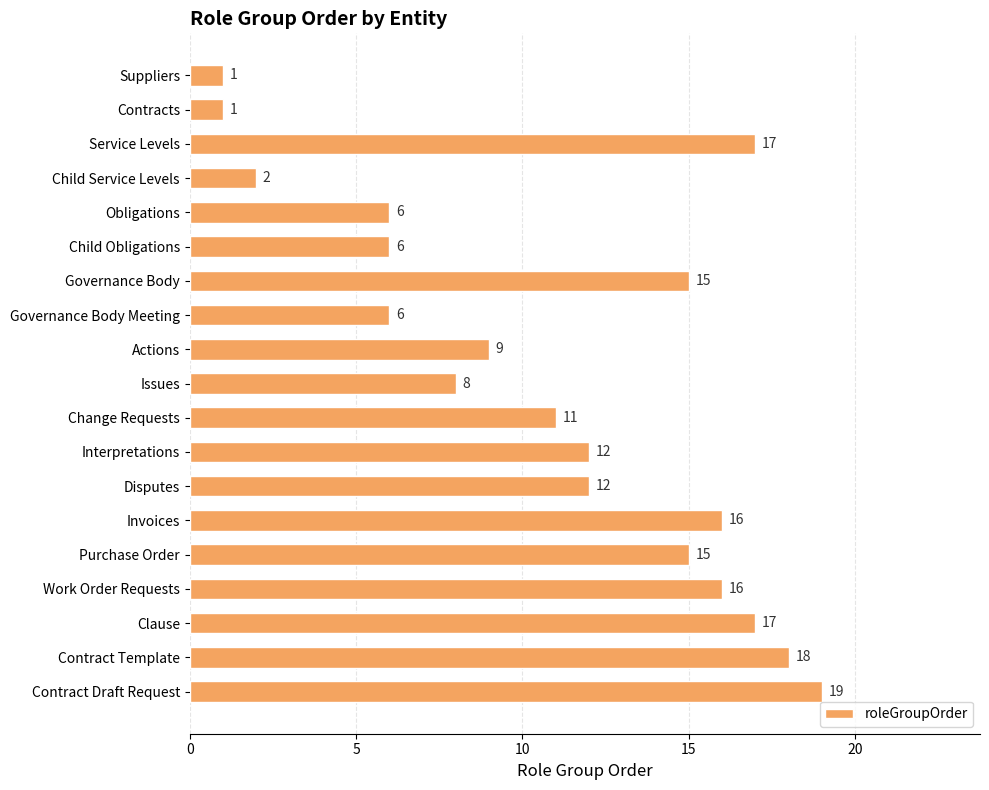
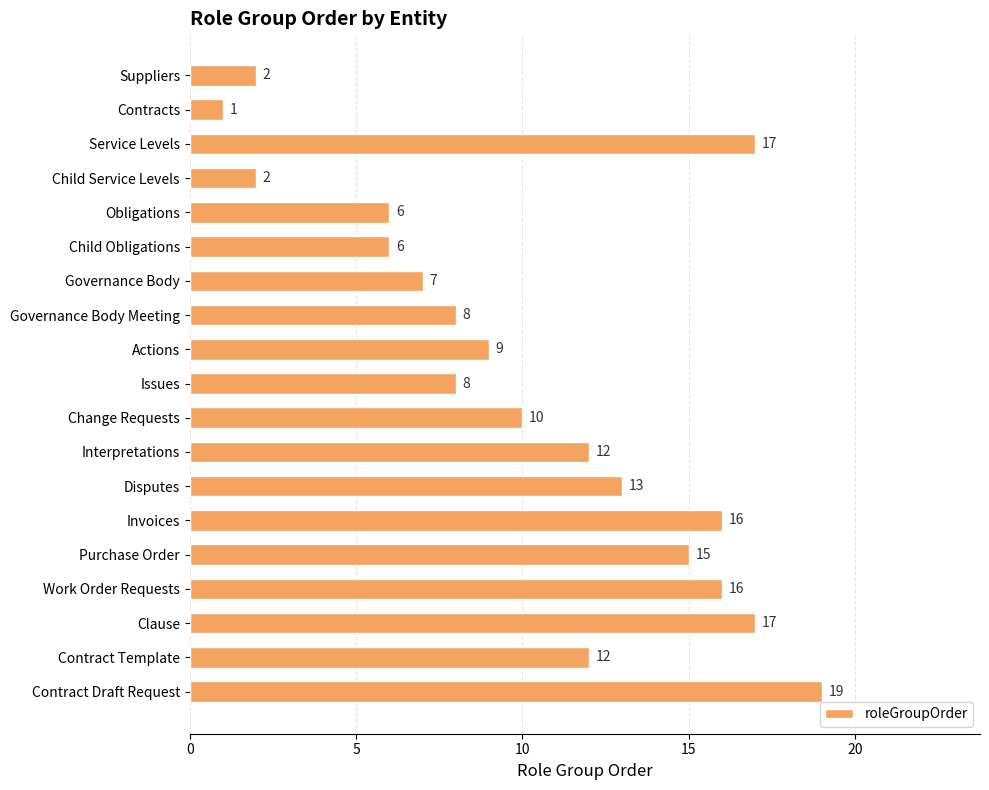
  {
-   "Suppliers": 1,
+   "Suppliers": 2,
    "Contracts": 1,
    "Service Levels": 17,
    "Child Service Levels": 2,
    "Obligations": 6,
    "Child Obligations": 6,
-   "Governance Body": 15,
-   "Governance Body Meeting": 6,
+   "Governance Body": 7,
+   "Governance Body Meeting": 8,
    "Actions": 9,
    "Issues": 8,
-   "Change Requests": 11,
+   "Change Requests": 10,
    "Interpretations": 12,
-   "Disputes": 12,
+   "Disputes": 13,
    "Invoices": 16,
    "Purchase Order": 15,
    "Work Order Requests": 16,
    "Clause": 17,
-   "Contract Template": 18,
+   "Contract Template": 12,
    "Contract Draft Request": 19
  }
